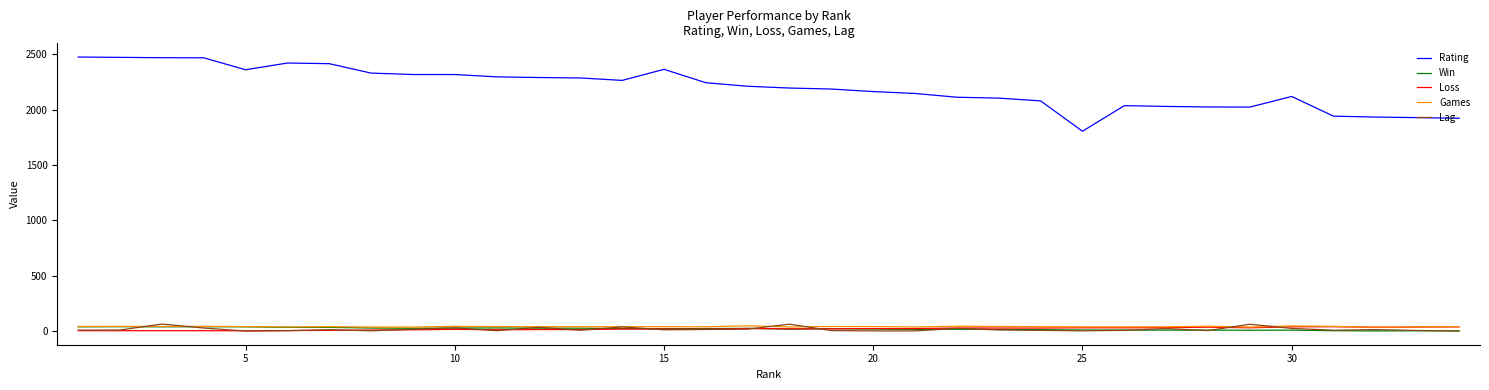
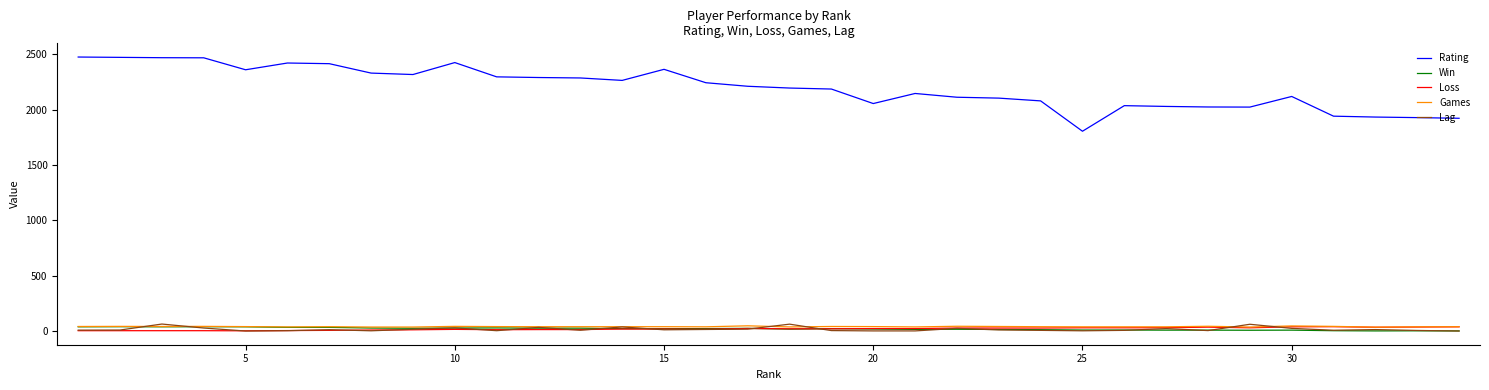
  {
    "Rating": {
      "5": 2360,
-     "10": 2320,
+     "10": 2420,
      "15": 2360,
-     "20": 2160,
+     "20": 2050,
      "25": 1800,
      "30": 2120
    }
  }
